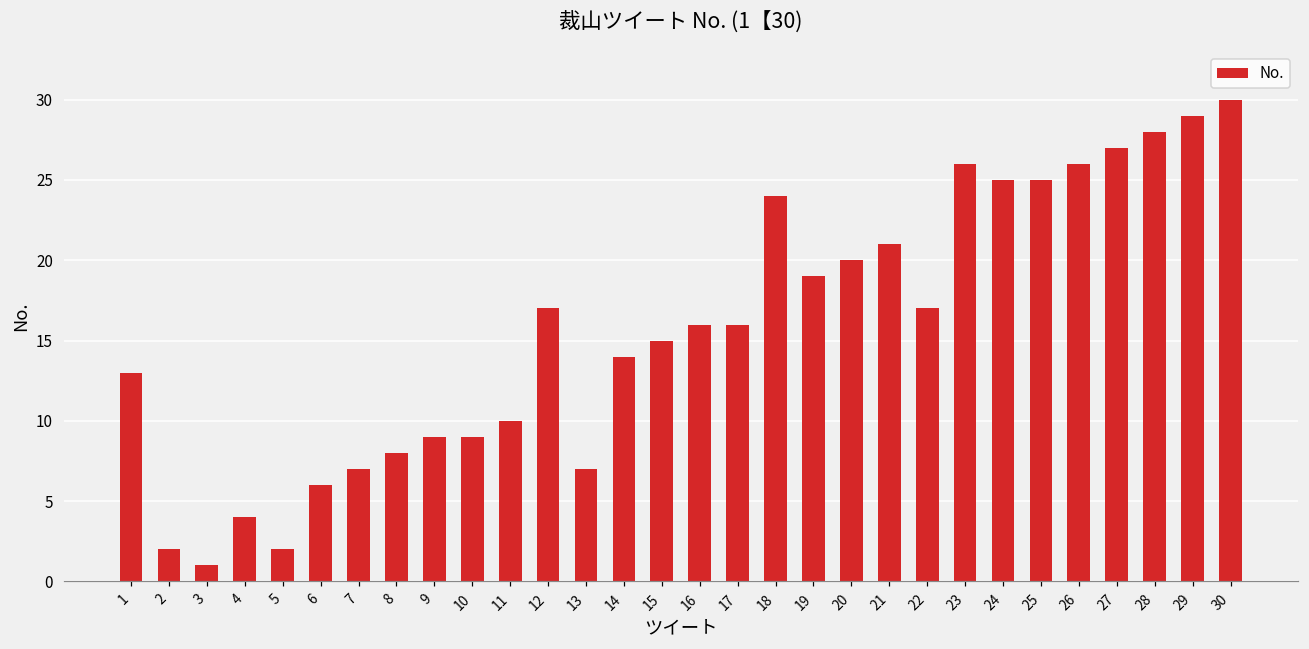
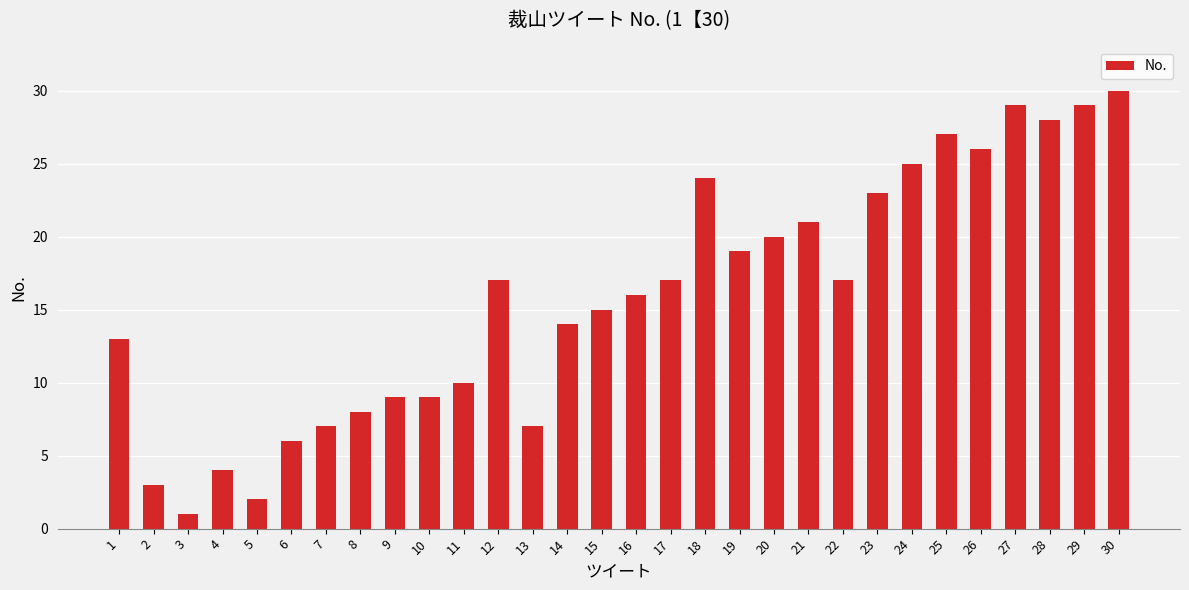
  {
    "1": 13,
-   "2": 2,
+   "2": 3,
    "3": 1,
    "4": 4,
    "5": 2,
    "6": 6,
    "7": 7,
    "8": 8,
    "9": 9,
    "10": 9,
    "11": 10,
    "12": 17,
    "13": 7,
    "14": 14,
    "15": 15,
    "16": 16,
-   "17": 16,
+   "17": 17,
    "18": 24,
    "19": 19,
    "20": 20,
    "21": 21,
    "22": 17,
-   "23": 26,
+   "23": 23,
    "24": 25,
-   "25": 25,
+   "25": 27,
    "26": 26,
-   "27": 27,
+   "27": 29,
    "28": 28,
    "29": 29,
    "30": 30
  }
